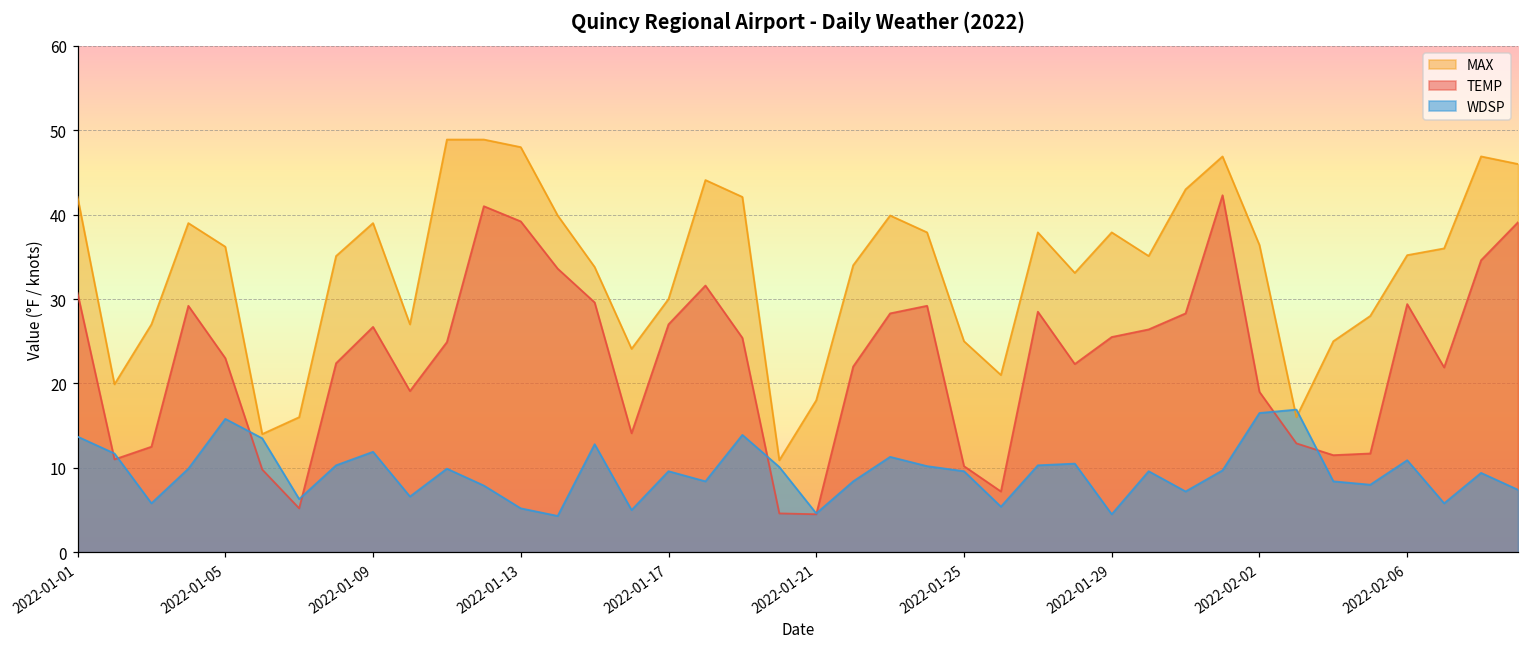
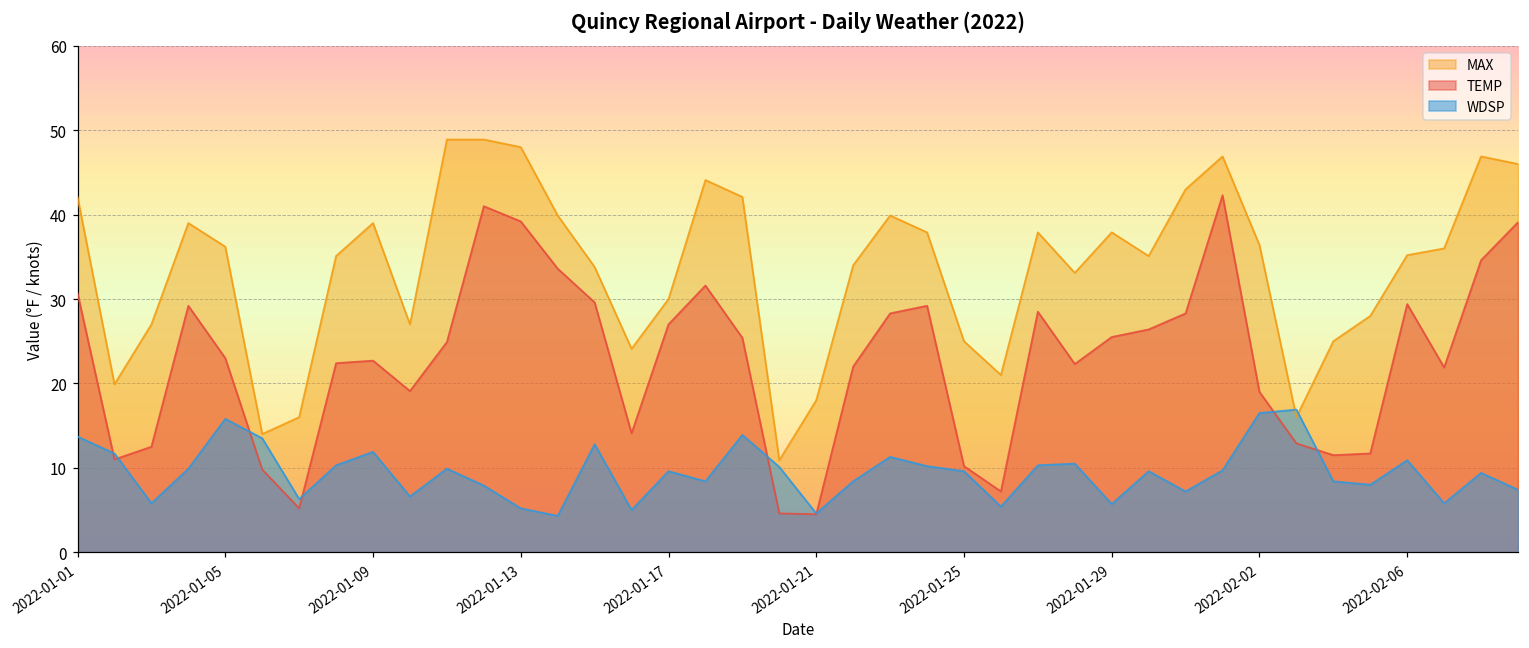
  {
    "MAX": {
      "2022-01-01": 42,
      "2022-01-05": 36,
      "2022-01-09": 39,
      "2022-01-13": 48,
      "2022-01-17": 30,
      "2022-01-21": 18,
      "2022-01-25": 25,
      "2022-01-29": 38,
      "2022-02-02": 36,
      "2022-02-06": 35
    },
    "TEMP": {
      "2022-01-01": 31,
      "2022-01-05": 23,
-     "2022-01-09": 27,
+     "2022-01-09": 23,
      "2022-01-13": 39,
      "2022-01-17": 27,
      "2022-01-25": 10,
      "2022-01-29": 26,
      "2022-02-02": 19,
      "2022-02-06": 29
    },
    "WDSP": {
      "2022-01-01": 14,
      "2022-01-05": 16,
      "2022-01-09": 12,
      "2022-01-13": 5,
      "2022-01-17": 10,
      "2022-01-25": 10,
-     "2022-01-29": 5,
+     "2022-01-29": 6,
      "2022-02-02": 17,
      "2022-02-06": 11
    }
  }
